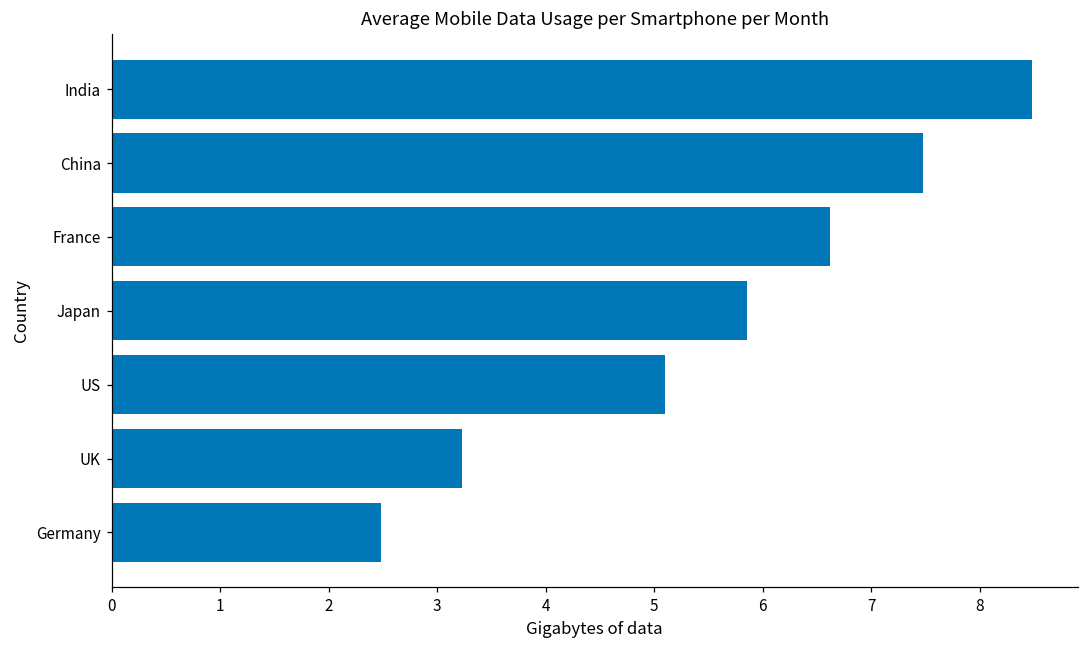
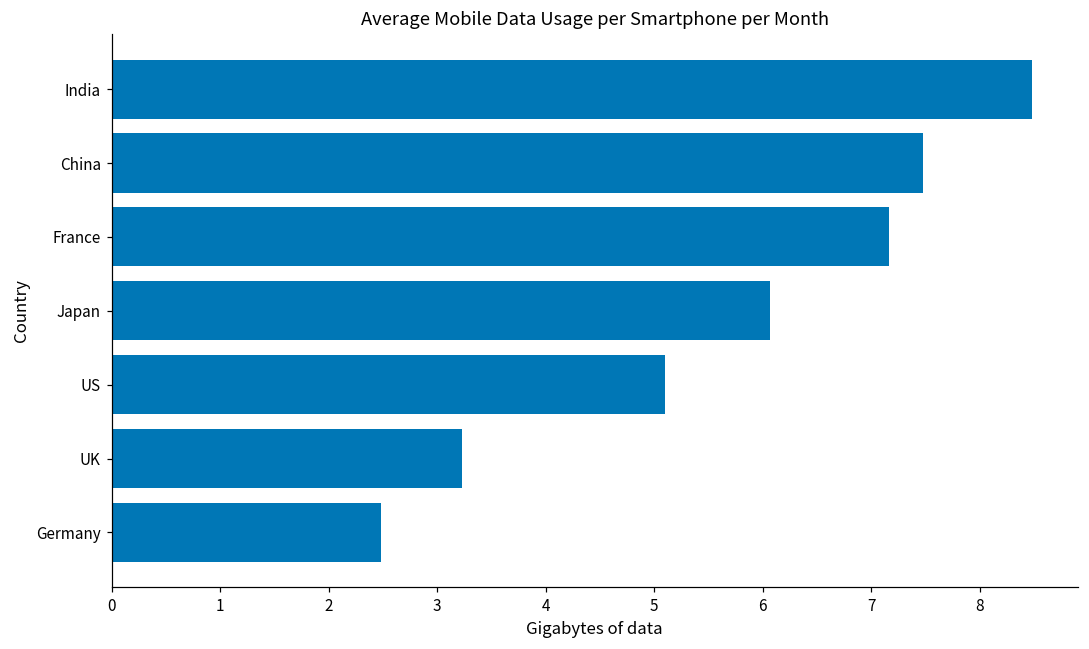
  {
    "India": 8.5,
    "China": 7.5,
-   "France": 6.6,
-   "Japan": 5.9,
+   "France": 7.2,
+   "Japan": 6.1,
    "US": 5.1,
    "UK": 3.2,
    "Germany": 2.5
  }
